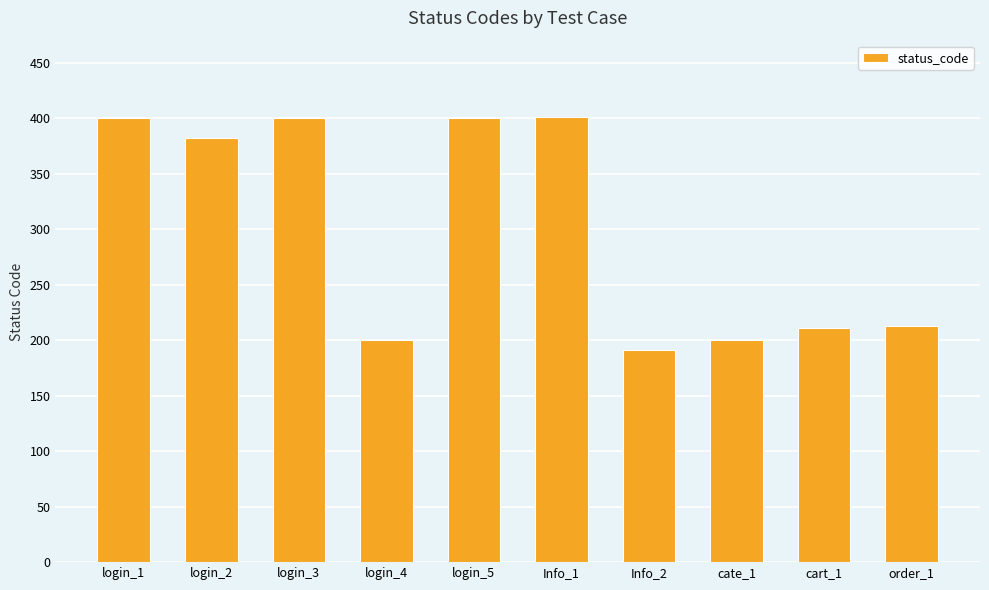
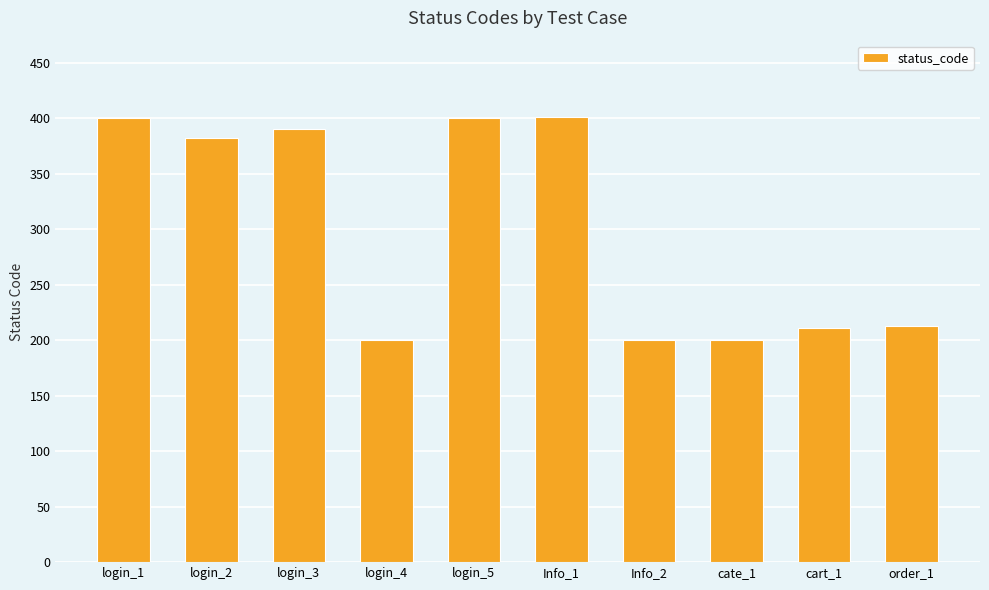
  {
    "login_1": 400,
    "login_2": 382,
-   "login_3": 400,
+   "login_3": 390,
    "login_4": 200,
    "login_5": 400,
    "Info_1": 401,
-   "Info_2": 191,
+   "Info_2": 200,
    "cate_1": 200,
    "cart_1": 211,
    "order_1": 213
  }
